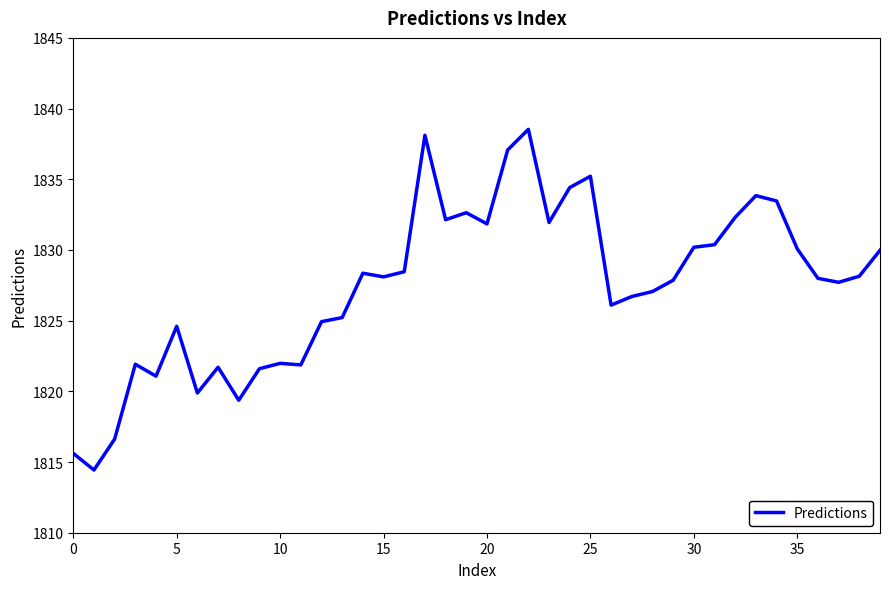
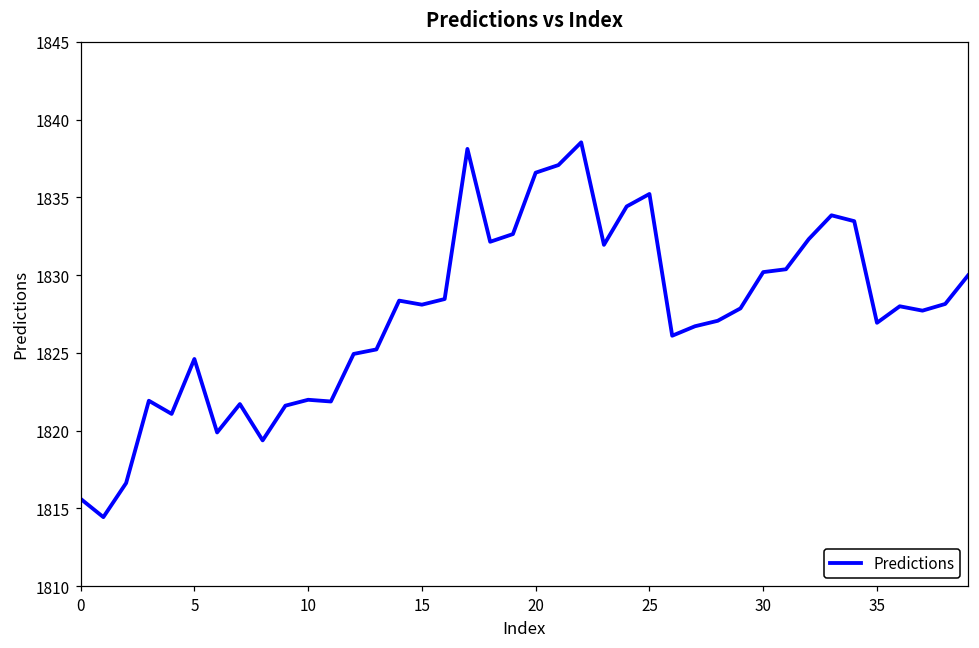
  {
    "0": 1815.6,
    "5": 1824.6,
    "10": 1822.0,
    "15": 1828.1,
-   "20": 1831.8,
+   "20": 1836.6,
    "25": 1835.2,
    "30": 1830.2,
-   "35": 1830.1
+   "35": 1826.9
  }
